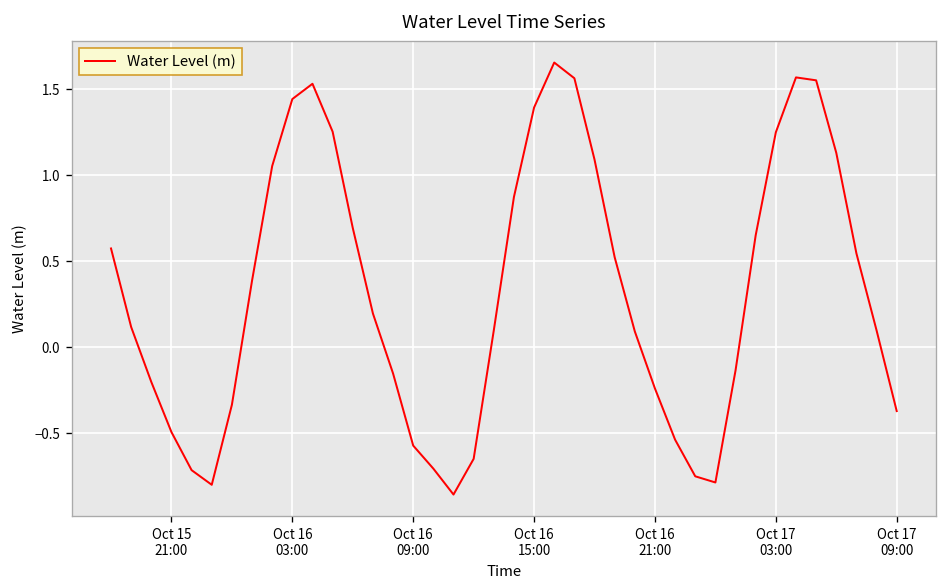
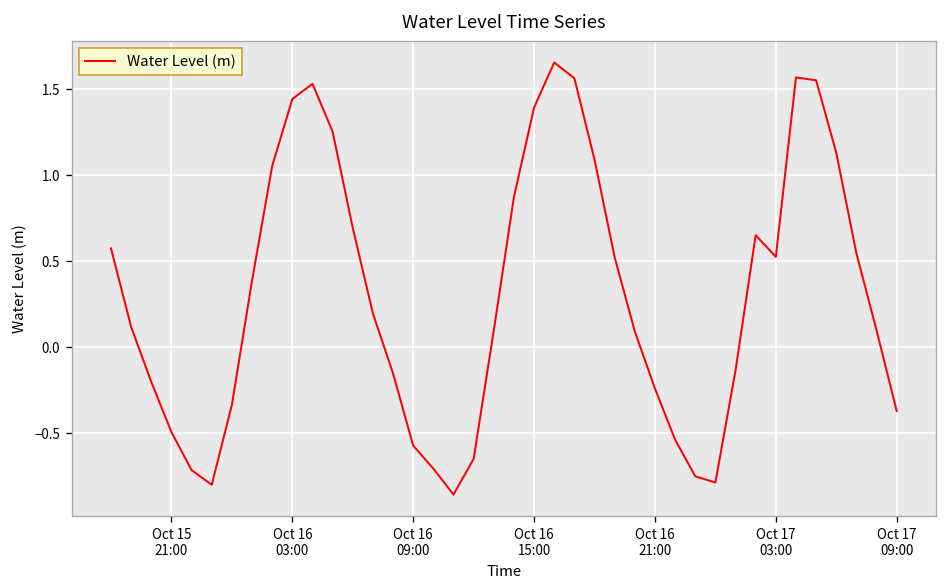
  {
    "Oct 15 21:00": -0.49,
    "Oct 16 03:00": 1.44,
    "Oct 16 09:00": -0.57,
    "Oct 16 15:00": 1.39,
    "Oct 16 21:00": -0.24,
-   "Oct 17 03:00": 1.25,
+   "Oct 17 03:00": 0.53,
    "Oct 17 09:00": -0.37
  }
